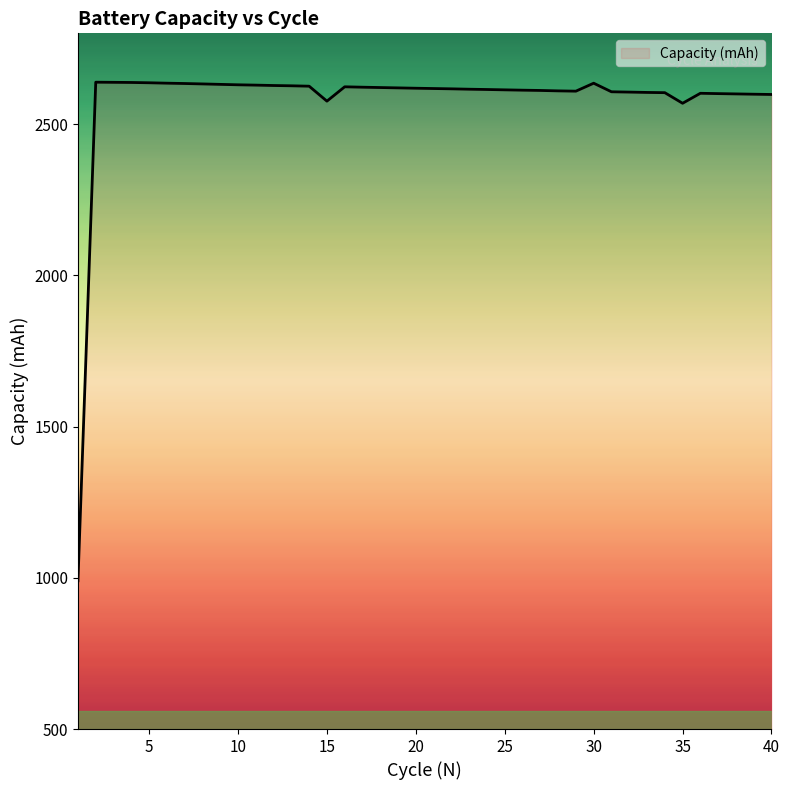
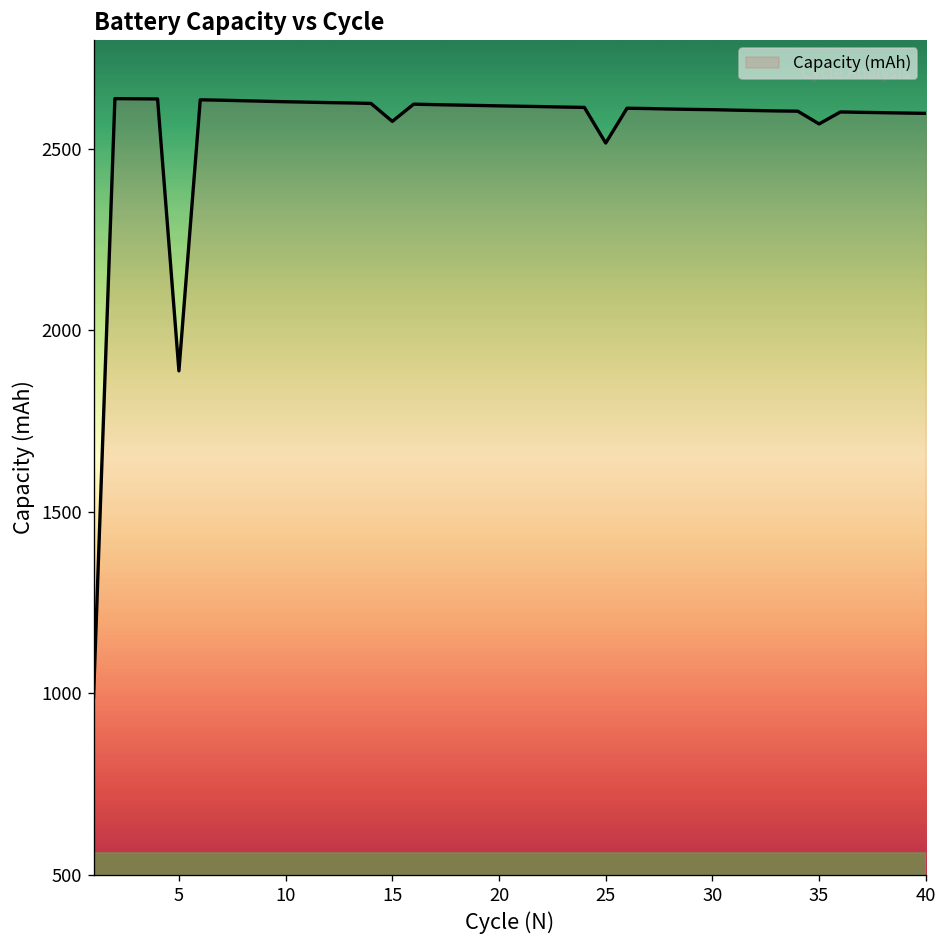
  {
-   "5": 2640,
+   "5": 1890,
    "10": 2630,
    "15": 2580,
    "20": 2620,
-   "25": 2610,
-   "30": 2640,
+   "25": 2520,
+   "30": 2610,
    "35": 2570,
    "40": 2600
  }
